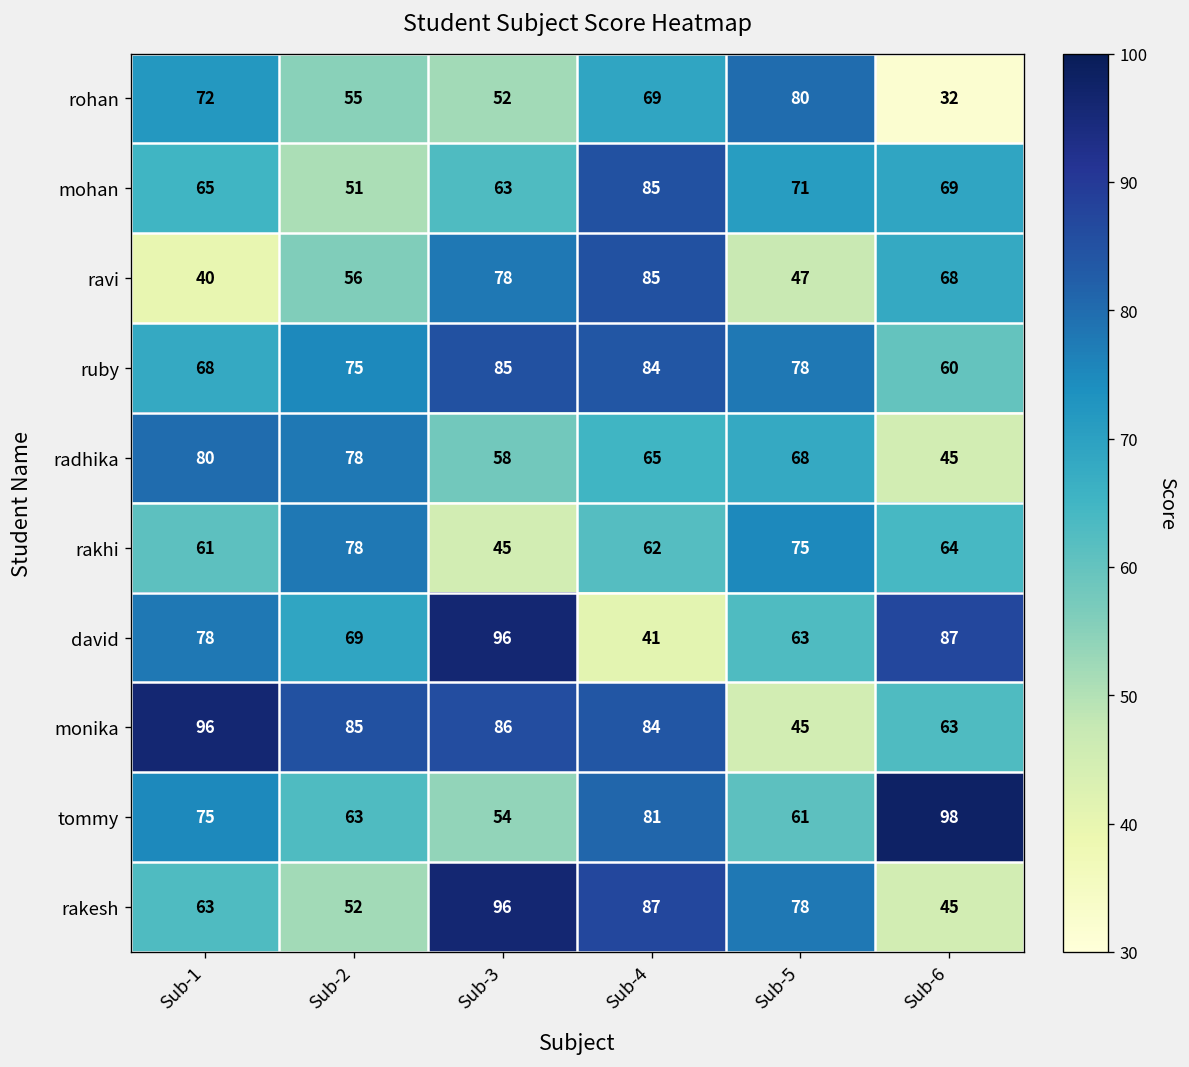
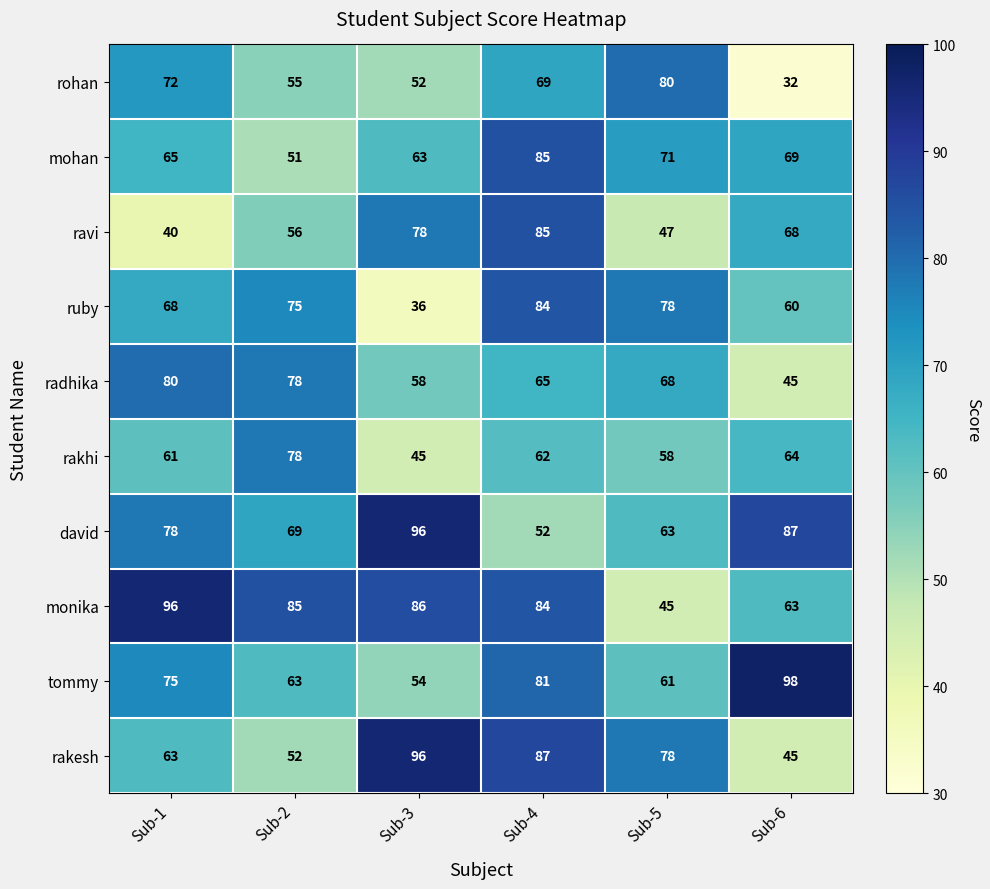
  {
    "rohan": {
      "Sub-1": 72,
      "Sub-2": 55,
      "Sub-3": 52,
      "Sub-4": 69,
      "Sub-5": 80,
      "Sub-6": 32
    },
    "mohan": {
      "Sub-1": 65,
      "Sub-2": 51,
      "Sub-3": 63,
      "Sub-4": 85,
      "Sub-5": 71,
      "Sub-6": 69
    },
    "ravi": {
      "Sub-1": 40,
      "Sub-2": 56,
      "Sub-3": 78,
      "Sub-4": 85,
      "Sub-5": 47,
      "Sub-6": 68
    },
    "ruby": {
      "Sub-1": 68,
      "Sub-2": 75,
-     "Sub-3": 85,
+     "Sub-3": 36,
      "Sub-4": 84,
      "Sub-5": 78,
      "Sub-6": 60
    },
    "radhika": {
      "Sub-1": 80,
      "Sub-2": 78,
      "Sub-3": 58,
      "Sub-4": 65,
      "Sub-5": 68,
      "Sub-6": 45
    },
    "rakhi": {
      "Sub-1": 61,
      "Sub-2": 78,
      "Sub-3": 45,
      "Sub-4": 62,
-     "Sub-5": 75,
+     "Sub-5": 58,
      "Sub-6": 64
    },
    "david": {
      "Sub-1": 78,
      "Sub-2": 69,
      "Sub-3": 96,
-     "Sub-4": 41,
+     "Sub-4": 52,
      "Sub-5": 63,
      "Sub-6": 87
    },
    "monika": {
      "Sub-1": 96,
      "Sub-2": 85,
      "Sub-3": 86,
      "Sub-4": 84,
      "Sub-5": 45,
      "Sub-6": 63
    },
    "tommy": {
      "Sub-1": 75,
      "Sub-2": 63,
      "Sub-3": 54,
      "Sub-4": 81,
      "Sub-5": 61,
      "Sub-6": 98
    },
    "rakesh": {
      "Sub-1": 63,
      "Sub-2": 52,
      "Sub-3": 96,
      "Sub-4": 87,
      "Sub-5": 78,
      "Sub-6": 45
    }
  }
